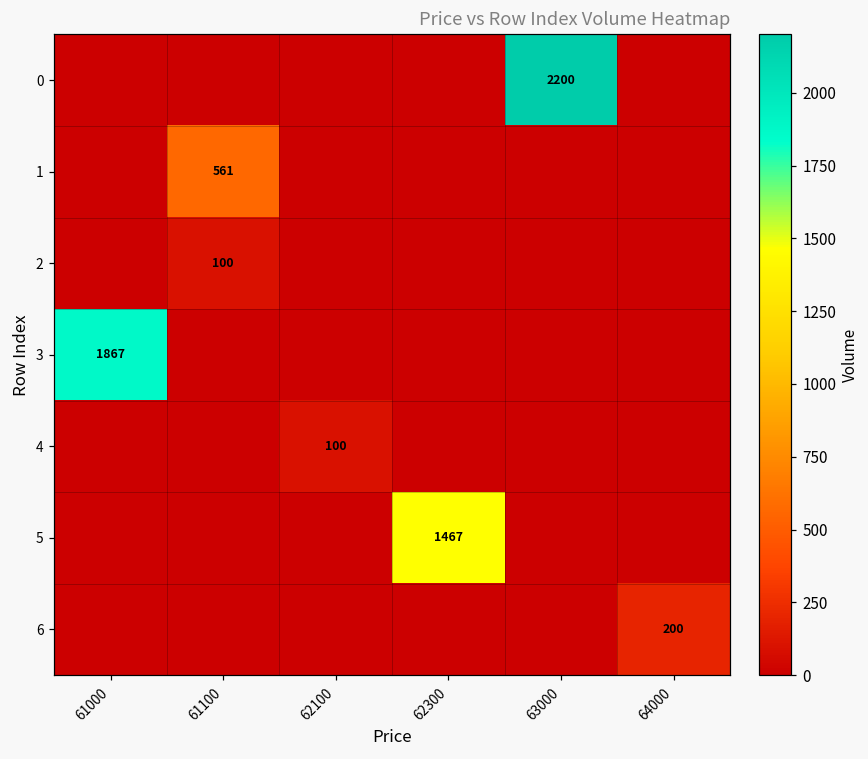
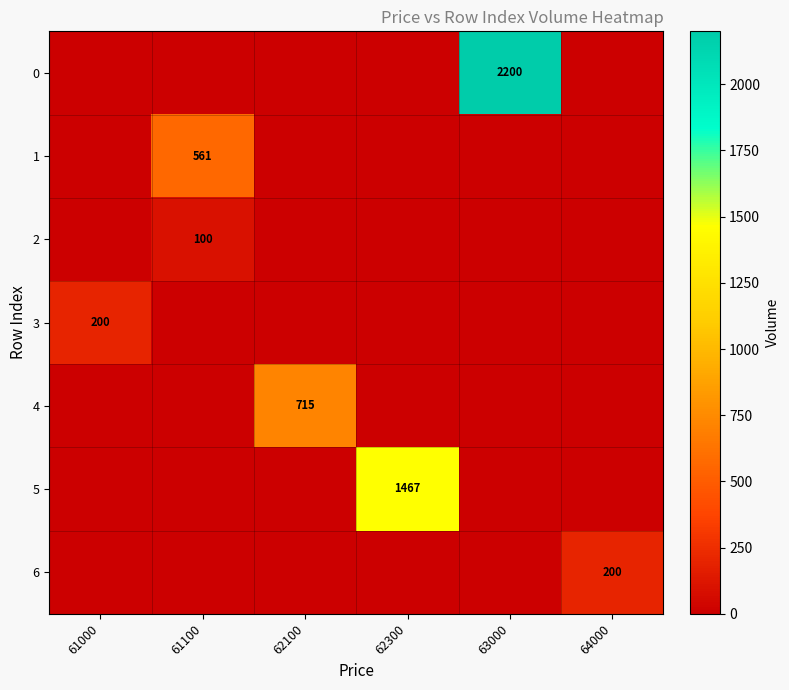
  {
    "0": {
      "63000": 2200
    },
    "1": {
      "61100": 561
    },
    "2": {
      "61100": 100
    },
    "3": {
-     "61000": 1867
+     "61000": 200
    },
    "4": {
-     "62100": 100
+     "62100": 715
    },
    "5": {
      "62300": 1467
    },
    "6": {
      "64000": 200
    }
  }
